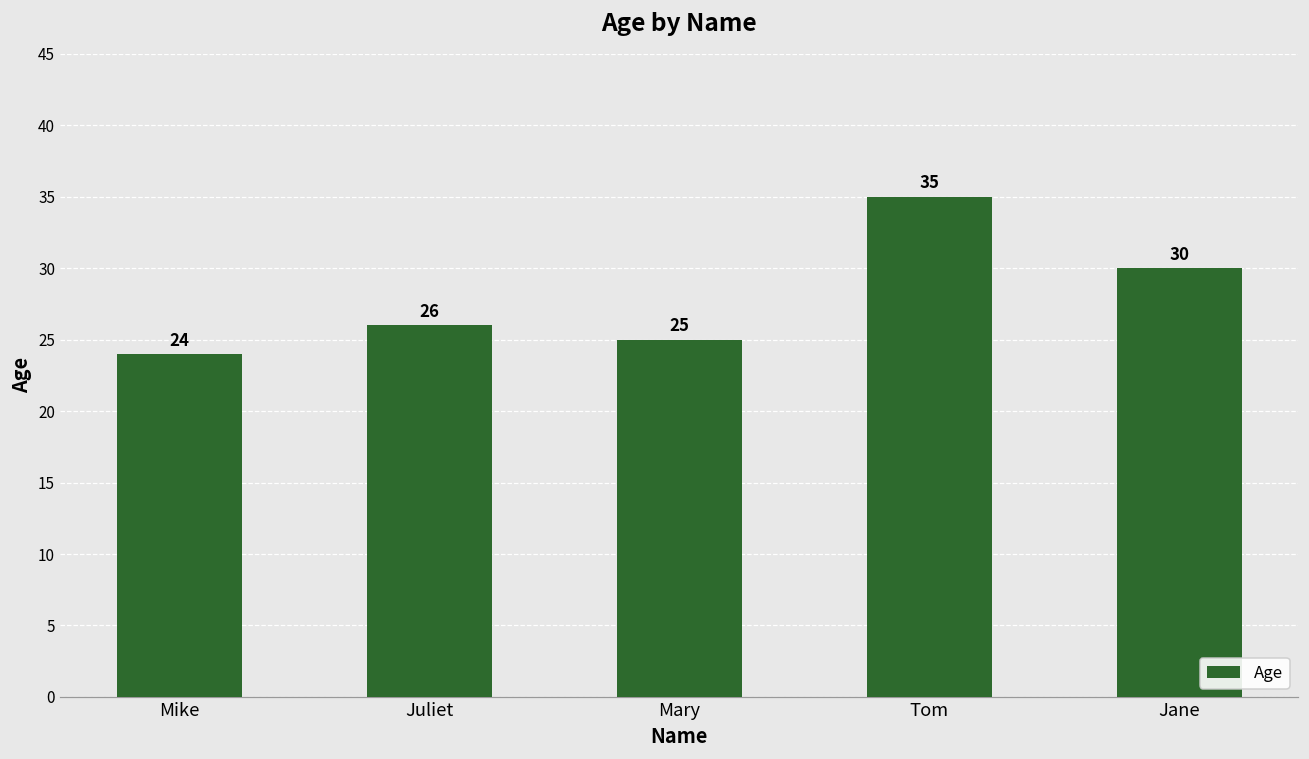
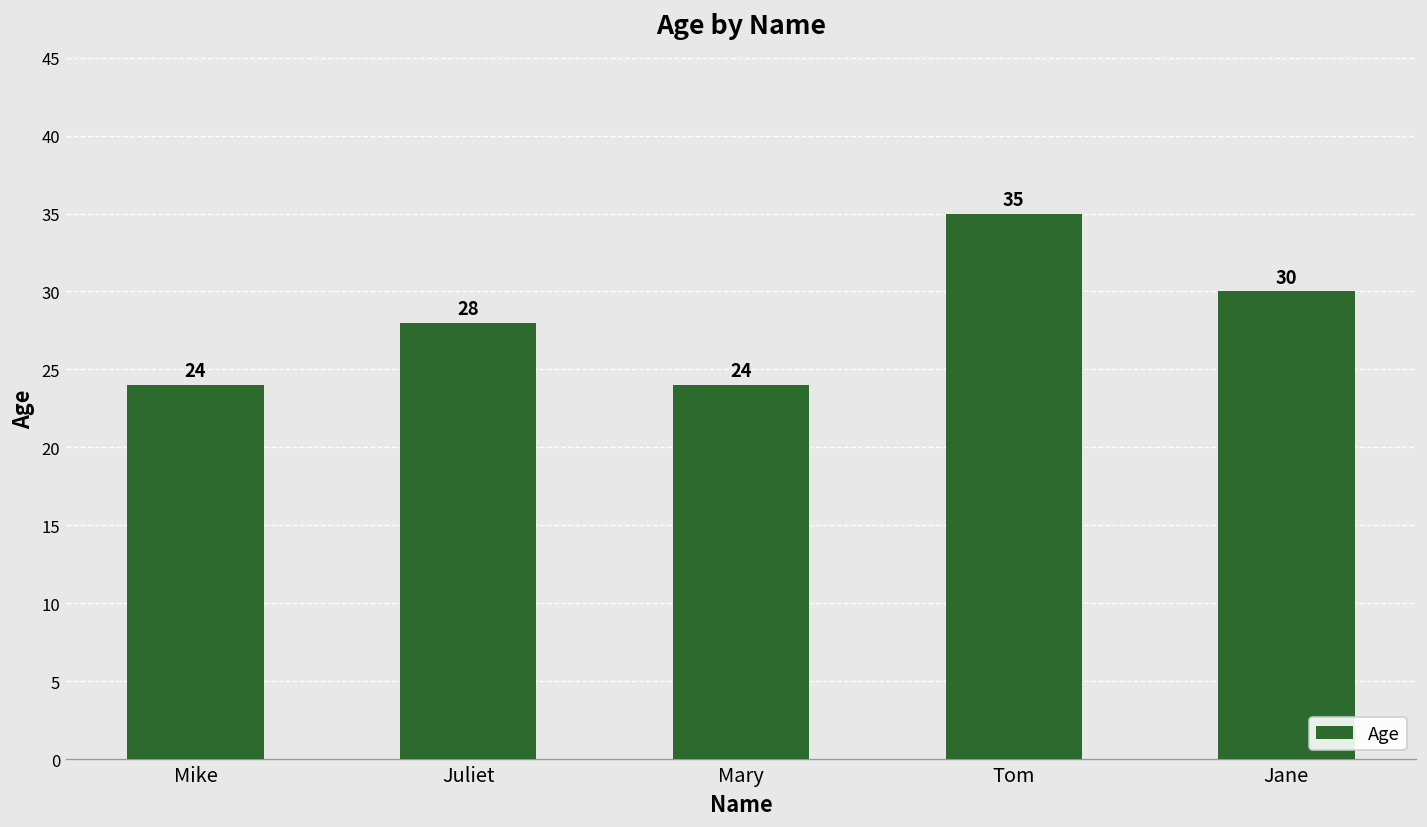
  {
    "Mike": 24,
-   "Juliet": 26,
-   "Mary": 25,
+   "Juliet": 28,
+   "Mary": 24,
    "Tom": 35,
    "Jane": 30
  }
